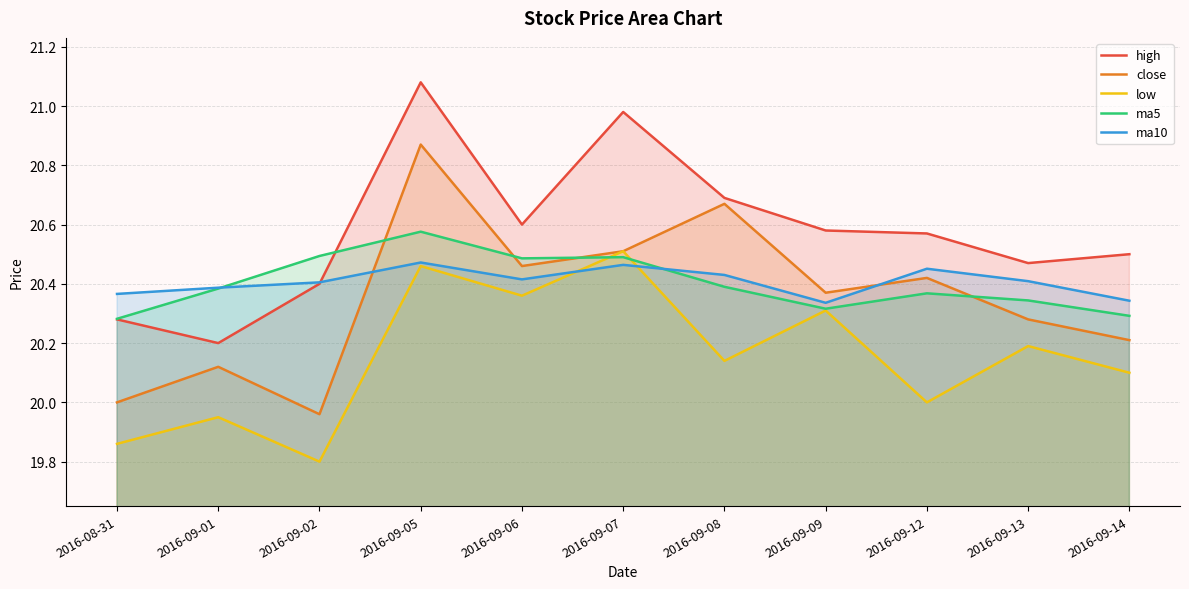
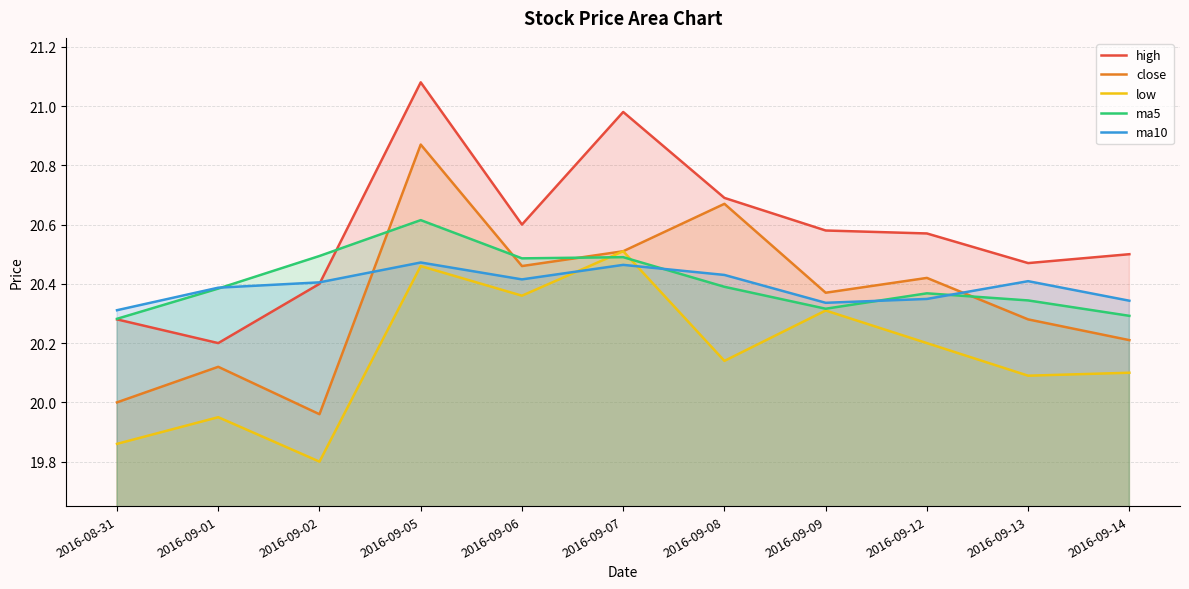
  {
    "low": {
      "2016-08-31": 19.86,
      "2016-09-01": 19.95,
      "2016-09-02": 19.80,
      "2016-09-05": 20.46,
      "2016-09-06": 20.36,
      "2016-09-08": 20.14,
-     "2016-09-12": 20.0,
-     "2016-09-13": 20.19,
+     "2016-09-12": 20.2,
+     "2016-09-13": 20.09,
      "2016-09-14": 20.10
    },
    "ma5": {
      "2016-09-02": 20.49,
-     "2016-09-05": 20.58,
+     "2016-09-05": 20.62,
      "2016-09-06": 20.49,
      "2016-09-07": 20.49,
      "2016-09-08": 20.39,
      "2016-09-12": 20.37,
      "2016-09-13": 20.34,
      "2016-09-14": 20.29
    },
    "ma10": {
-     "2016-08-31": 20.37,
+     "2016-08-31": 20.31,
      "2016-09-05": 20.47,
      "2016-09-06": 20.42,
      "2016-09-07": 20.46,
      "2016-09-08": 20.43,
      "2016-09-09": 20.34,
-     "2016-09-12": 20.45,
+     "2016-09-12": 20.35,
      "2016-09-13": 20.41,
      "2016-09-14": 20.34
    }
  }
